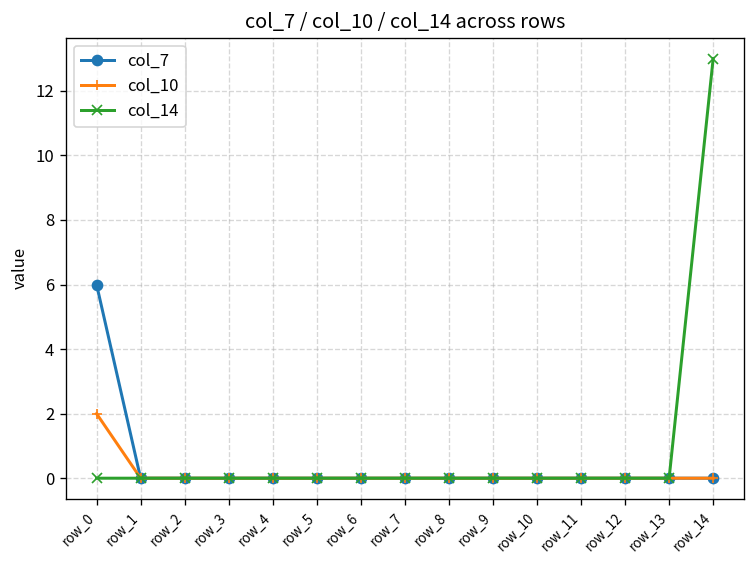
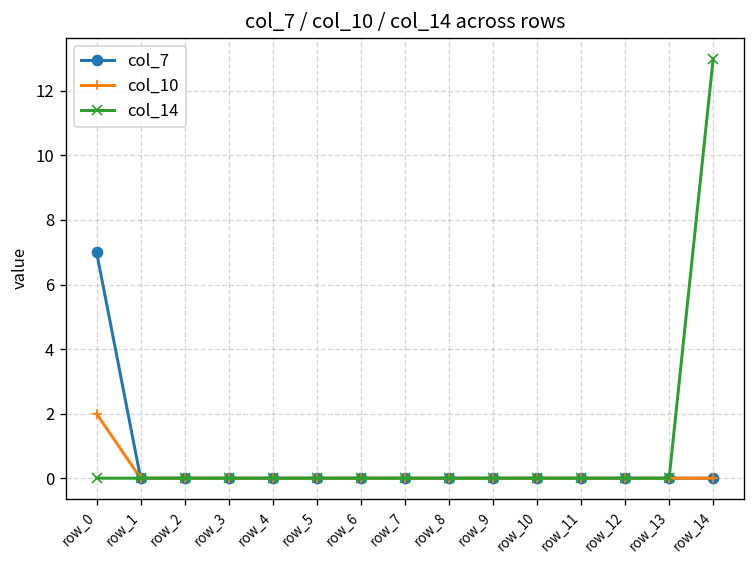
  {
    "col_7": {
-     "row_0": 6
+     "row_0": 7
    },
    "col_10": {
      "row_0": 2
    },
    "col_14": {
      "row_0": 0,
      "row_14": 13
    }
  }
